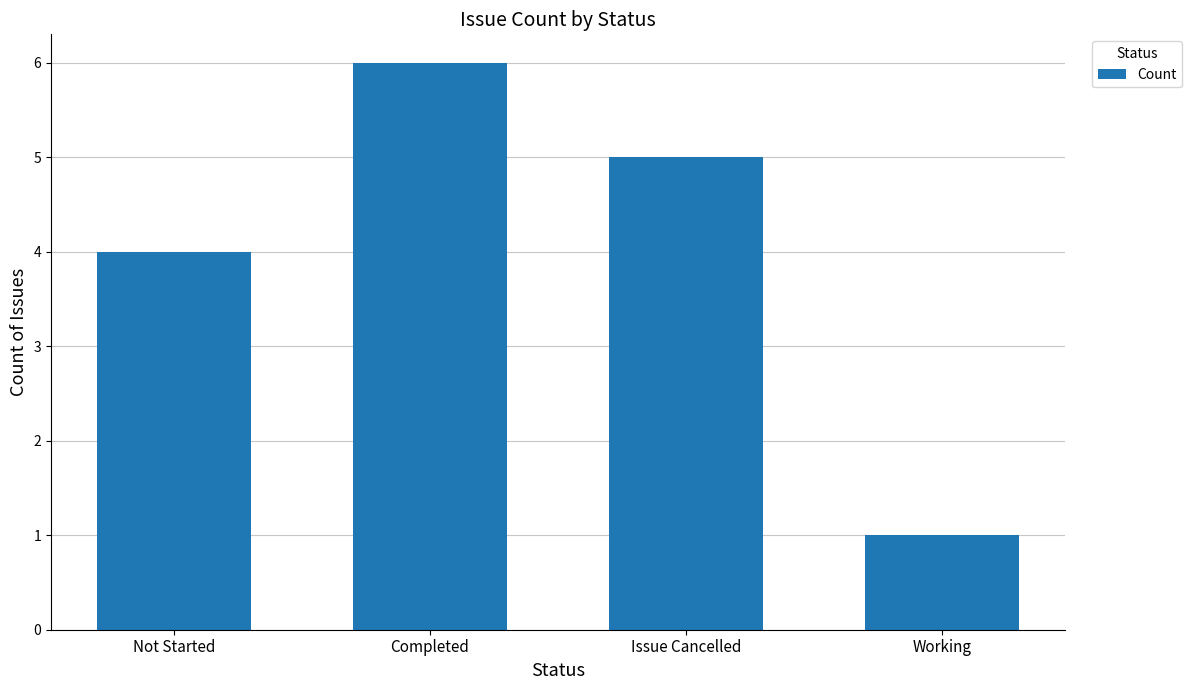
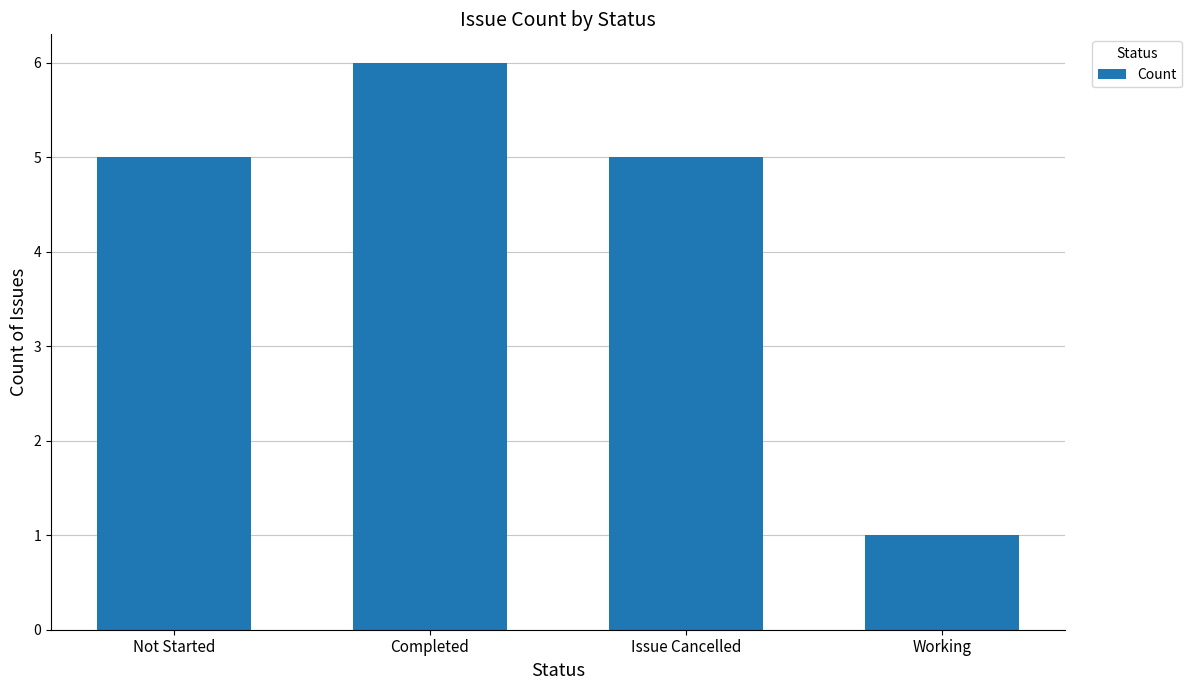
  {
-   "Not Started": 4,
+   "Not Started": 5,
    "Completed": 6,
    "Issue Cancelled": 5,
    "Working": 1
  }
